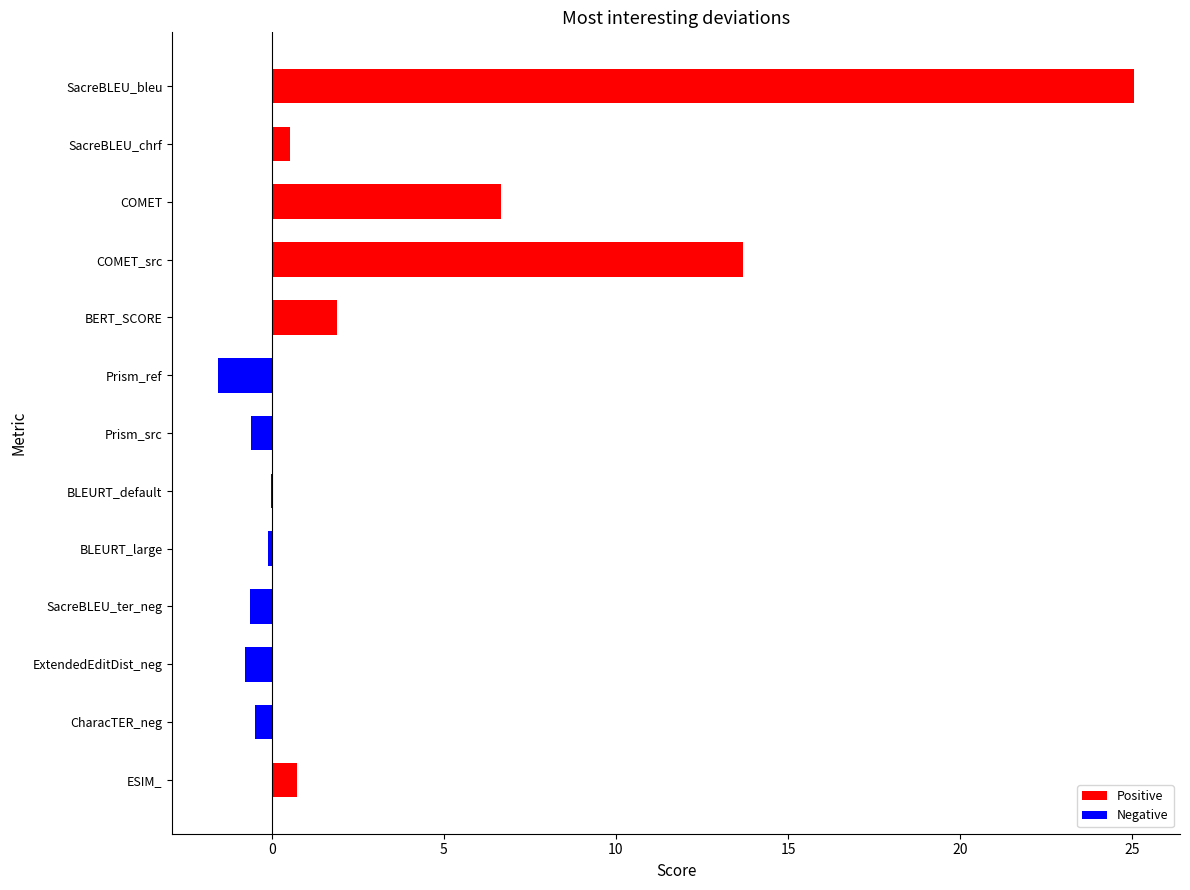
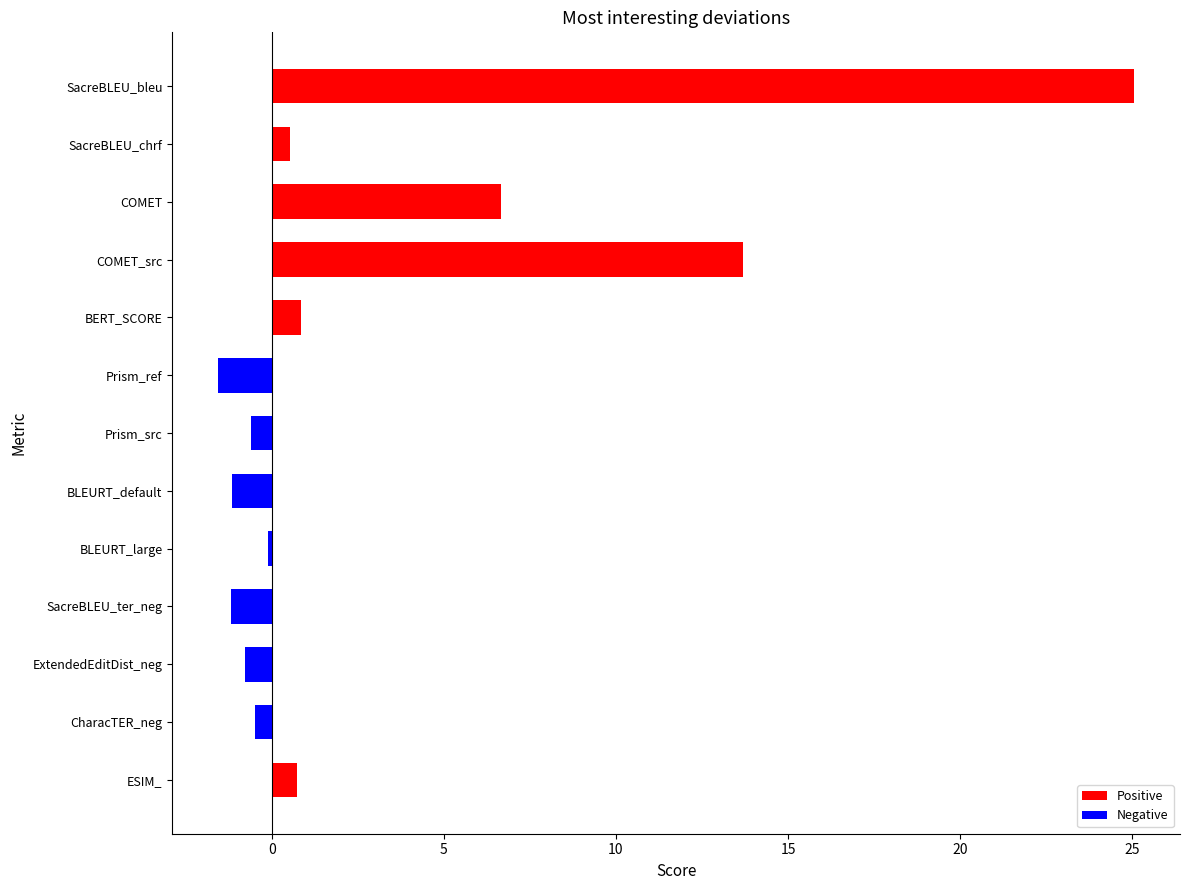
  {
    "SacreBLEU_bleu": 25.1,
    "SacreBLEU_chrf": 0.5,
    "COMET": 6.7,
    "COMET_src": 13.7,
-   "BERT_SCORE": 1.9,
+   "BERT_SCORE": 0.8,
    "Prism_ref": -1.6,
    "Prism_src": -0.6,
-   "BLEURT_default": 0.0,
+   "BLEURT_default": -1.2,
    "BLEURT_large": -0.1,
-   "SacreBLEU_ter_neg": -0.6,
+   "SacreBLEU_ter_neg": -1.2,
    "ExtendedEditDist_neg": -0.8,
    "CharacTER_neg": -0.5,
    "ESIM_": 0.7
  }
